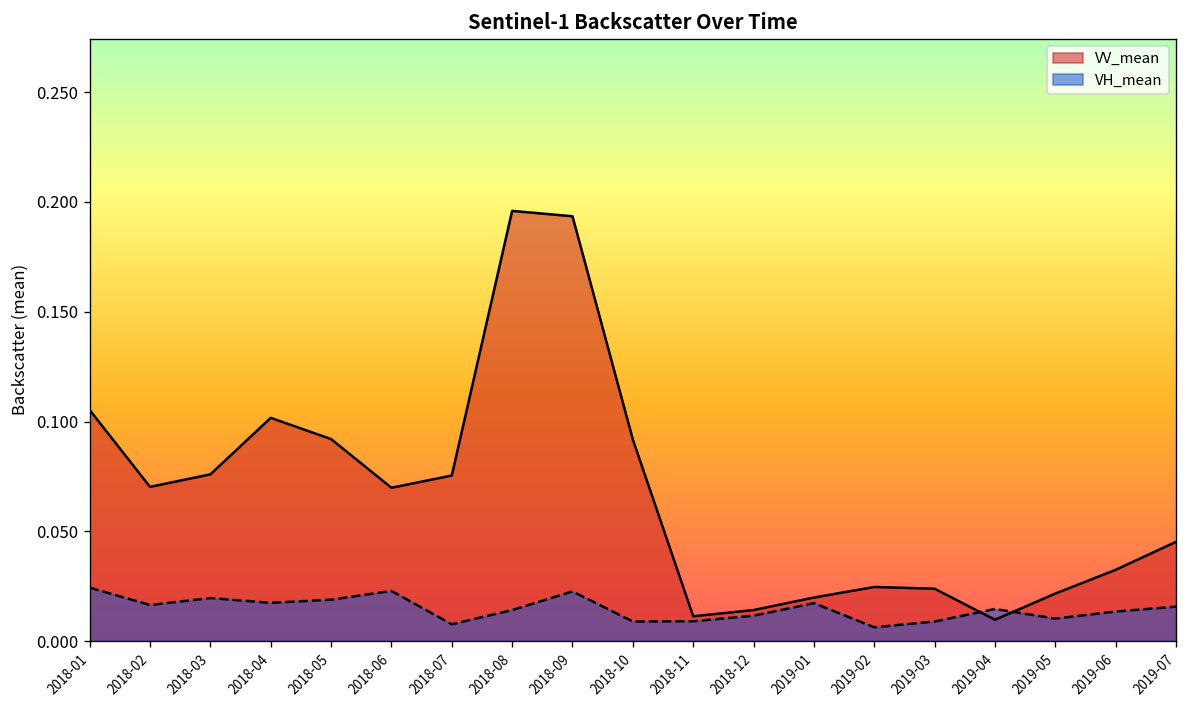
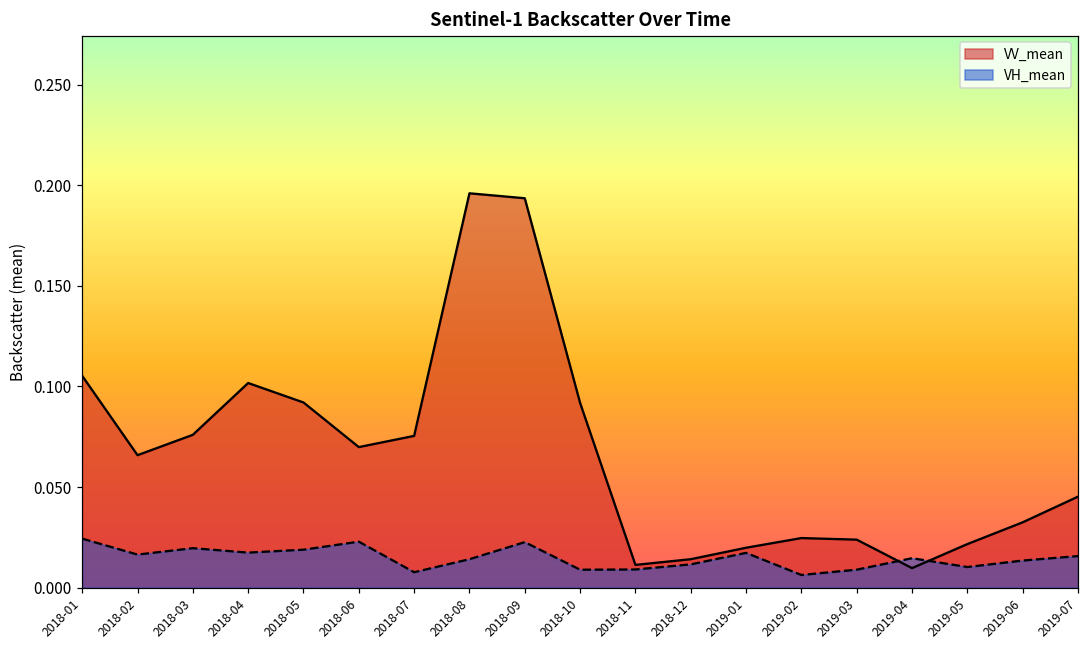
  {
    "VV_mean": {
      "2018-01": 0.105,
-     "2018-02": 0.070,
+     "2018-02": 0.066,
      "2018-03": 0.076,
      "2018-04": 0.102,
      "2018-05": 0.092,
      "2018-06": 0.070,
      "2018-07": 0.075,
      "2018-08": 0.196,
      "2018-09": 0.193,
      "2018-10": 0.092,
      "2018-11": 0.011,
      "2018-12": 0.014,
      "2019-01": 0.020,
      "2019-02": 0.025,
      "2019-03": 0.024,
      "2019-04": 0.010,
      "2019-05": 0.022,
      "2019-06": 0.032,
      "2019-07": 0.045
    },
    "VH_mean": {
      "2018-01": 0.024,
      "2018-02": 0.016,
      "2018-03": 0.020,
      "2018-04": 0.017,
      "2018-05": 0.019,
      "2018-06": 0.023,
      "2018-07": 0.008,
      "2018-08": 0.014,
      "2018-09": 0.023,
      "2018-10": 0.009,
      "2018-11": 0.009,
      "2018-12": 0.012,
      "2019-01": 0.017,
      "2019-02": 0.006,
      "2019-03": 0.009,
      "2019-04": 0.015,
      "2019-05": 0.010,
      "2019-06": 0.013,
      "2019-07": 0.016
    }
  }
